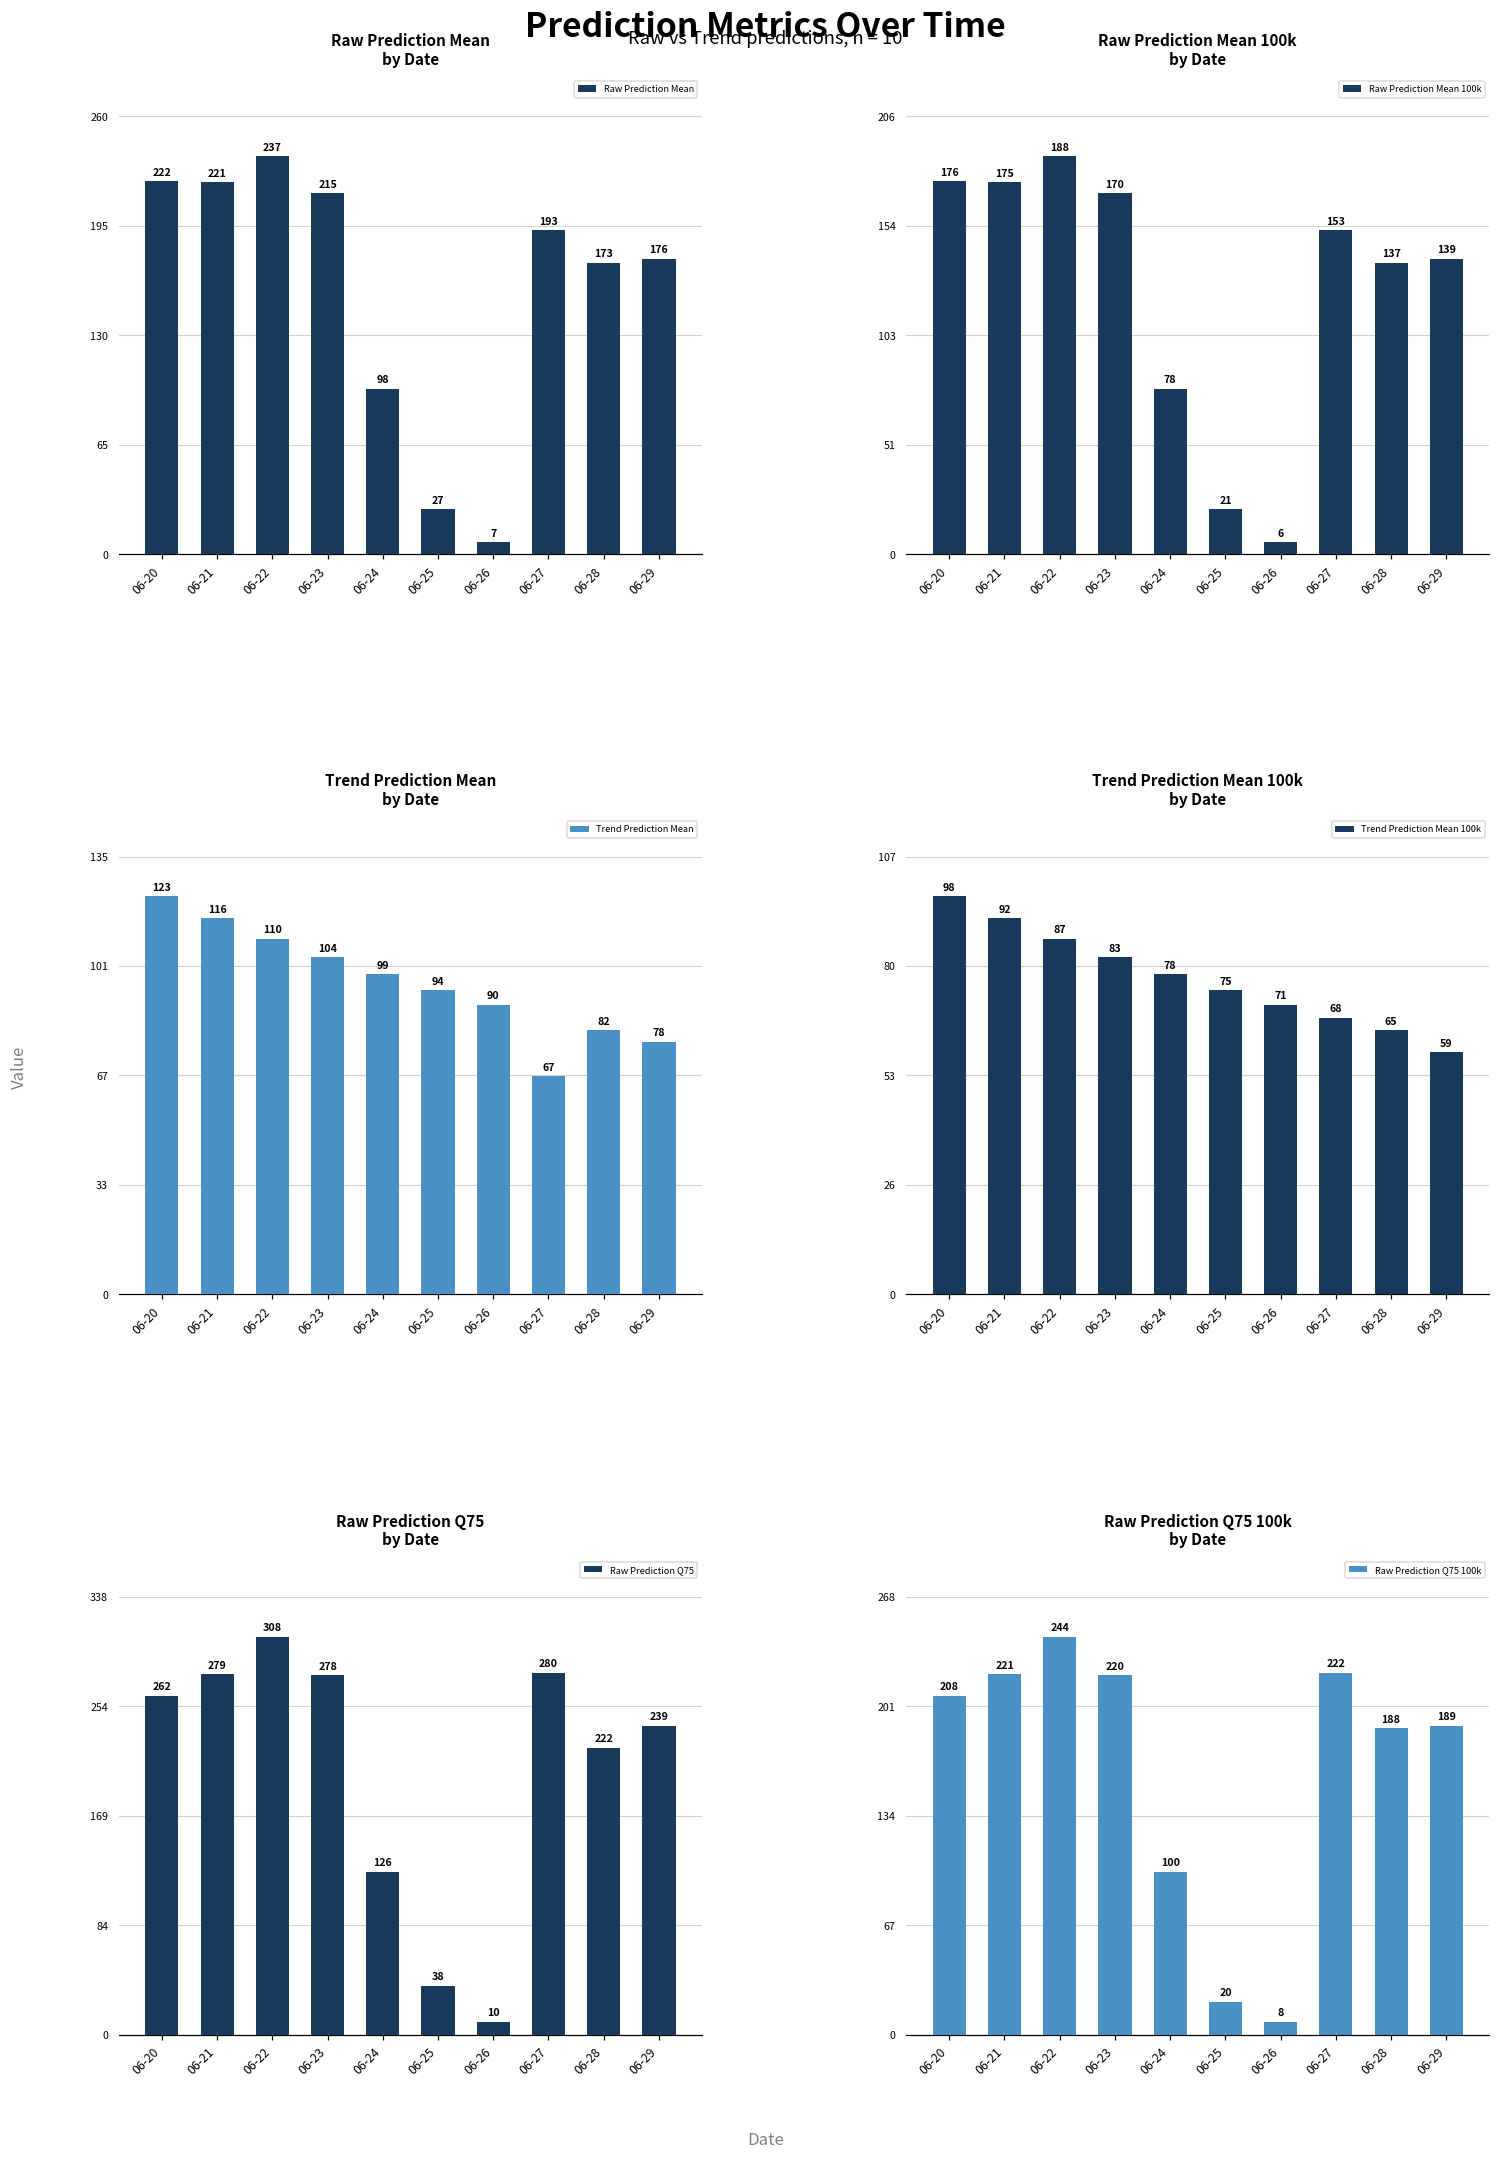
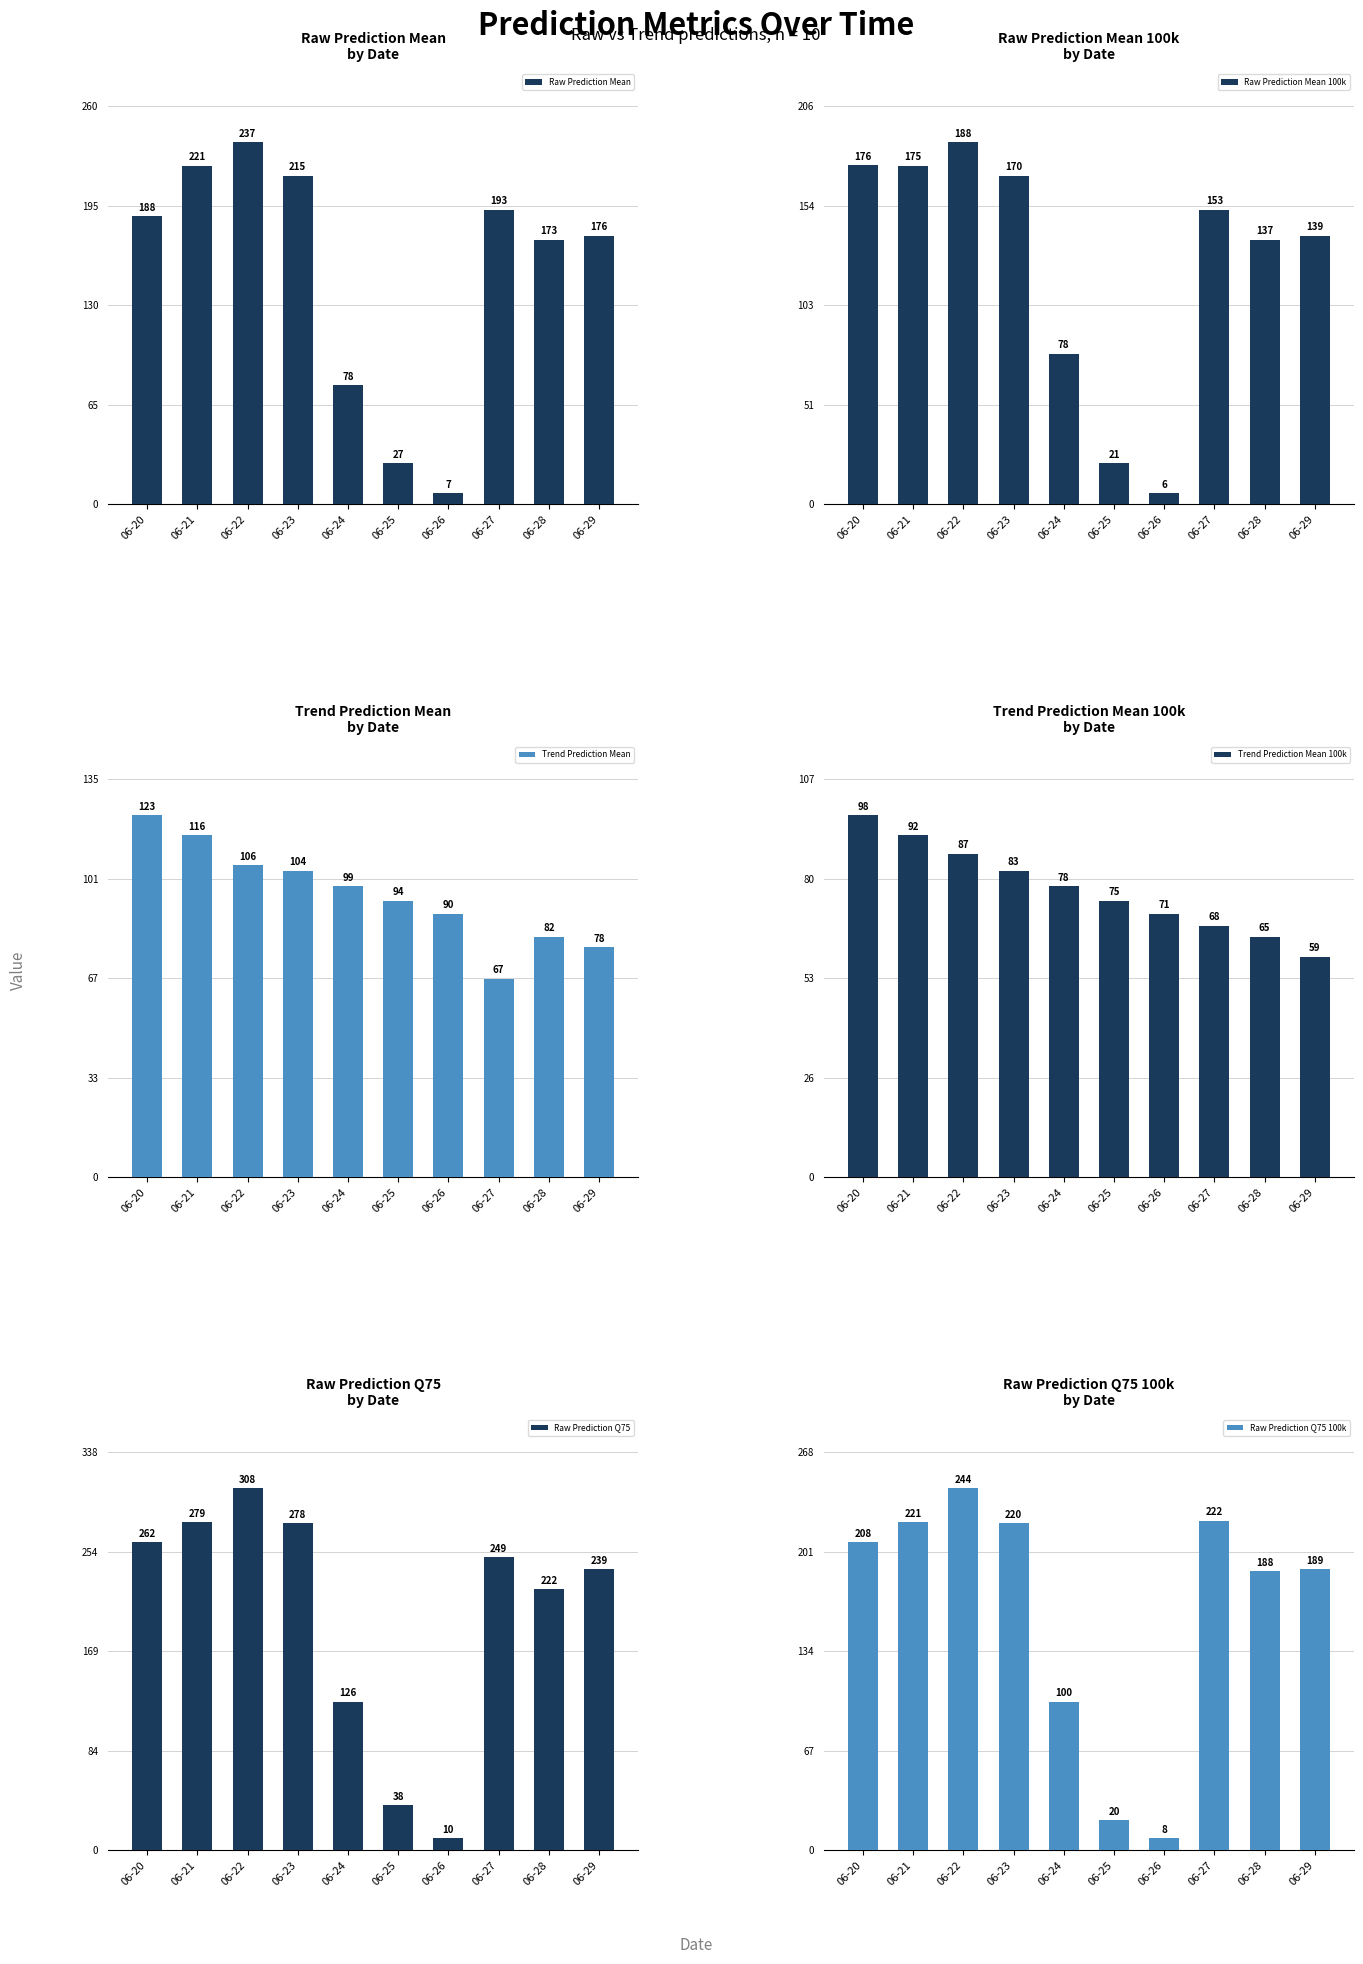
  {
    "Raw Prediction Mean by Date": {
-     "06-20": 222,
+     "06-20": 188,
      "06-21": 221,
      "06-22": 237,
      "06-23": 215,
-     "06-24": 98,
+     "06-24": 78,
      "06-25": 27,
      "06-26": 7,
      "06-27": 193,
      "06-28": 173,
      "06-29": 176
    },
    "Raw Prediction Mean 100k by Date": {
      "06-20": 176,
      "06-21": 175,
      "06-22": 188,
      "06-23": 170,
      "06-24": 78,
      "06-25": 21,
      "06-26": 6,
      "06-27": 153,
      "06-28": 137,
      "06-29": 139
    },
    "Trend Prediction Mean by Date": {
      "06-20": 123,
      "06-21": 116,
-     "06-22": 110,
+     "06-22": 106,
      "06-23": 104,
      "06-24": 99,
      "06-25": 94,
      "06-26": 90,
      "06-27": 67,
      "06-28": 82,
      "06-29": 78
    },
    "Trend Prediction Mean 100k by Date": {
      "06-20": 98,
      "06-21": 92,
      "06-22": 87,
      "06-23": 83,
      "06-24": 78,
      "06-25": 75,
      "06-26": 71,
      "06-27": 68,
      "06-28": 65,
      "06-29": 59
    },
    "Raw Prediction Q75 by Date": {
      "06-20": 262,
      "06-21": 279,
      "06-22": 308,
      "06-23": 278,
      "06-24": 126,
      "06-25": 38,
      "06-26": 10,
-     "06-27": 280,
+     "06-27": 249,
      "06-28": 222,
      "06-29": 239
    },
    "Raw Prediction Q75 100k by Date": {
      "06-20": 208,
      "06-21": 221,
      "06-22": 244,
      "06-23": 220,
      "06-24": 100,
      "06-25": 20,
      "06-26": 8,
      "06-27": 222,
      "06-28": 188,
      "06-29": 189
    }
  }
